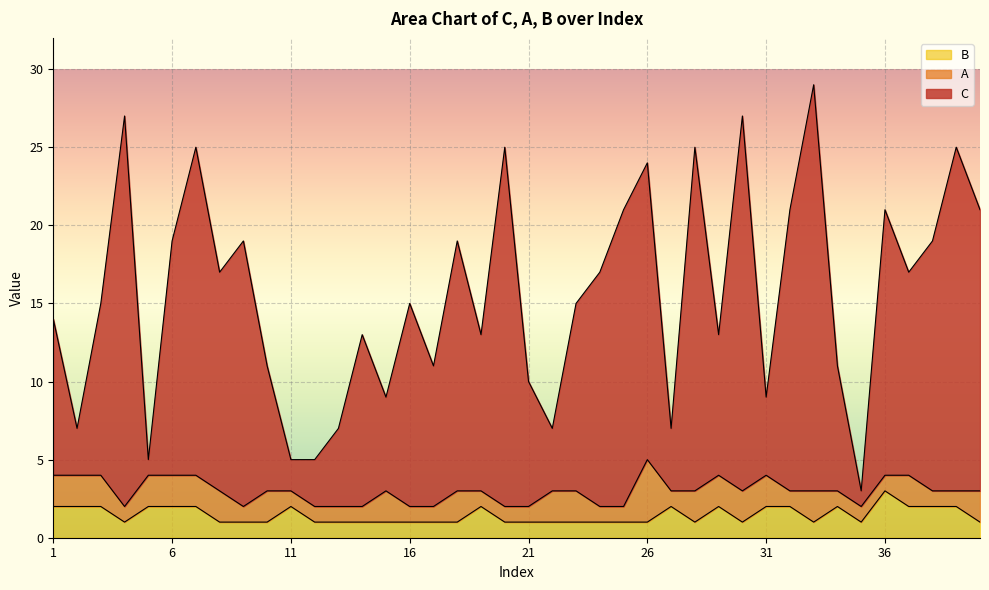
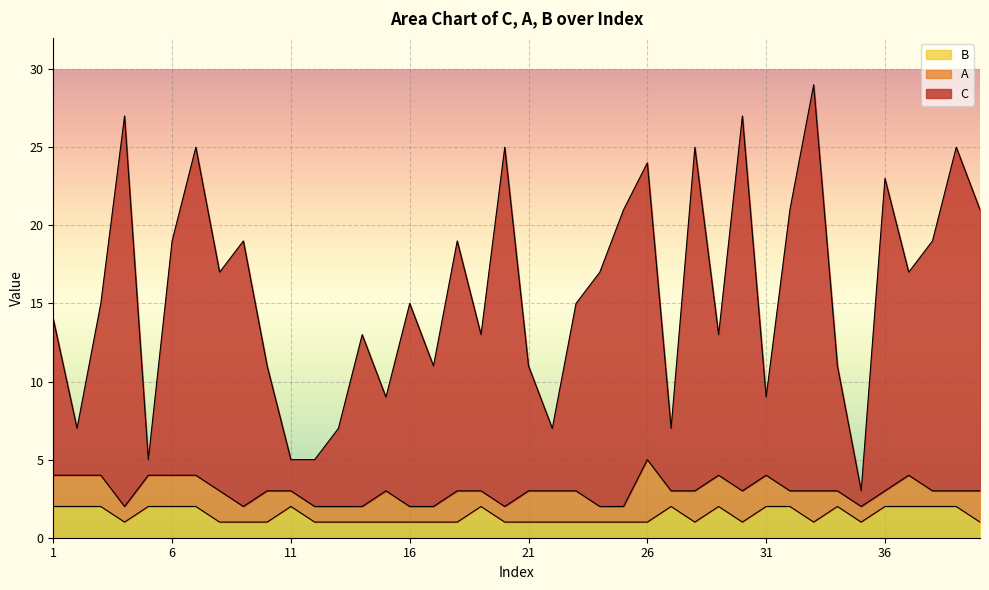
  {
    "B": {
      "1": 2,
      "6": 2,
      "11": 2,
      "16": 1,
      "21": 1,
      "26": 1,
      "31": 2,
-     "36": 3
+     "36": 2
    },
    "A": {
      "1": 4,
      "6": 4,
      "11": 3,
      "16": 2,
-     "21": 1,
+     "21": 2,
      "26": 5,
      "31": 4
    },
    "C": {
      "1": 10,
      "6": 15,
      "11": 2,
      "16": 13,
      "21": 8,
      "26": 19,
      "31": 5,
-     "36": 17
+     "36": 20
    }
  }
